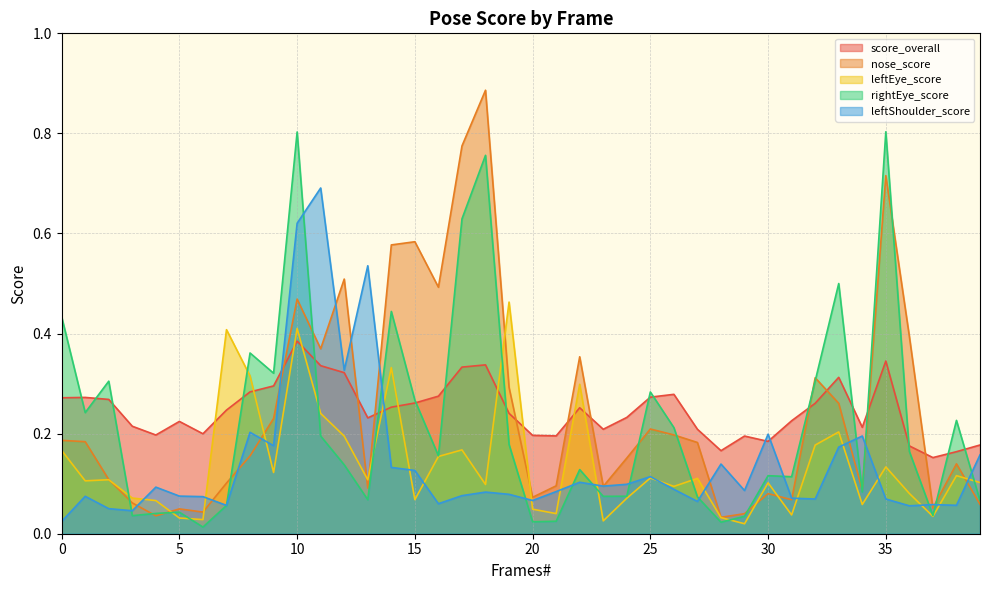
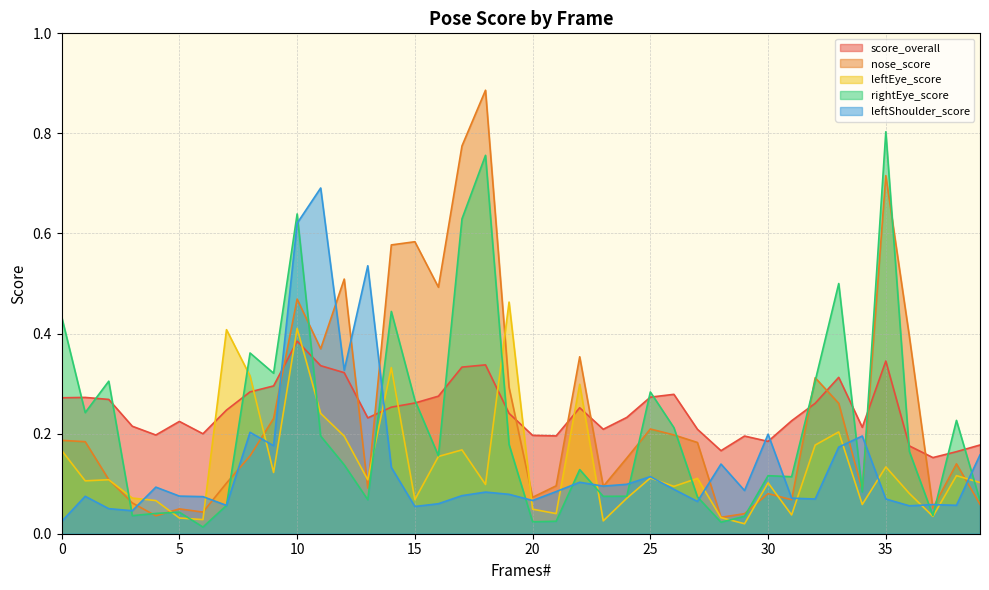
  {
    "rightEye_score": {
      "0": 0.43,
      "5": 0.04,
-     "10": 0.80,
+     "10": 0.64,
      "15": 0.27,
      "20": 0.02,
      "25": 0.28,
      "30": 0.12,
      "35": 0.80
    },
    "leftShoulder_score": {
      "0": 0.02,
      "5": 0.08,
      "10": 0.62,
-     "15": 0.13,
+     "15": 0.05,
      "20": 0.07,
      "30": 0.20,
      "35": 0.07
    }
  }
